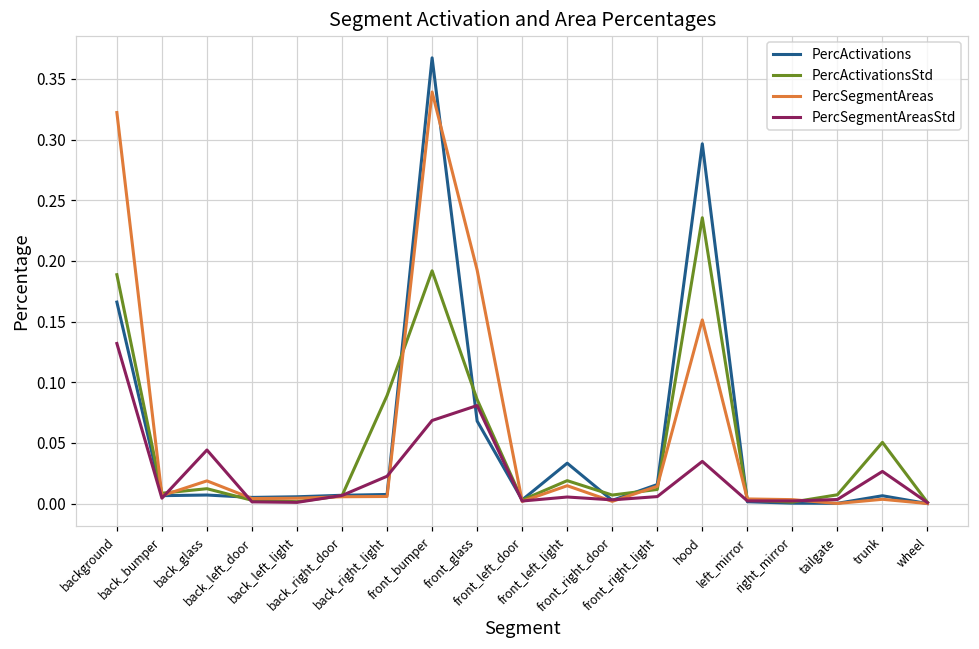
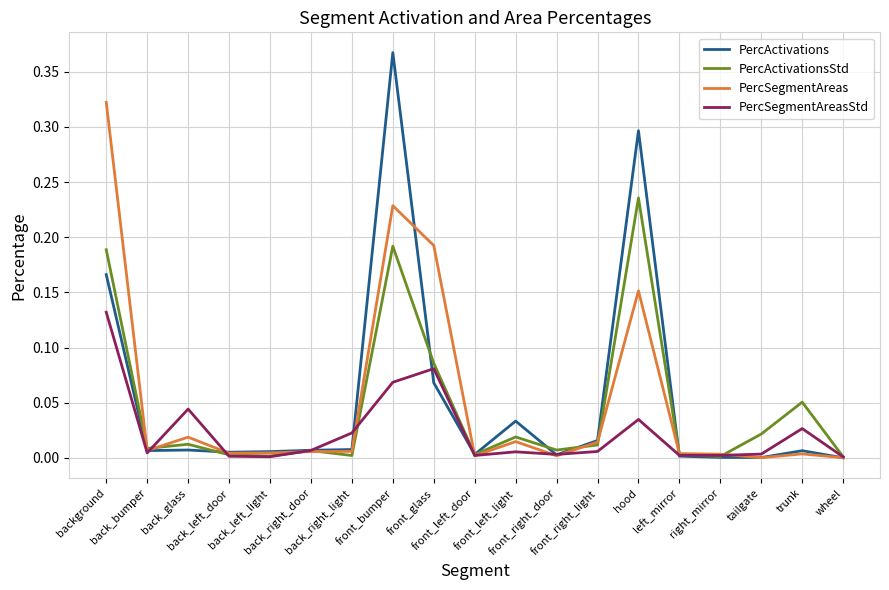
  {
    "PercActivations": {
      "background": 0.166,
      "back_glass": 0.007,
      "front_bumper": 0.367,
      "front_glass": 0.068,
      "front_left_light": 0.033,
      "hood": 0.296,
      "trunk": 0.006
    },
    "PercActivationsStd": {
      "background": 0.189,
      "back_glass": 0.012,
-     "back_right_light": 0.089,
+     "back_right_light": 0.002,
      "front_bumper": 0.192,
      "front_glass": 0.086,
      "front_left_light": 0.019,
      "front_right_door": 0.007,
      "front_right_light": 0.012,
      "hood": 0.236,
-     "tailgate": 0.007,
+     "tailgate": 0.022,
      "trunk": 0.050
    },
    "PercSegmentAreas": {
      "background": 0.322,
      "back_glass": 0.019,
-     "front_bumper": 0.339,
+     "front_bumper": 0.229,
      "front_glass": 0.192,
      "front_left_light": 0.015,
      "hood": 0.151,
      "trunk": 0.004
    },
    "PercSegmentAreasStd": {
      "background": 0.132,
      "back_glass": 0.044,
      "back_right_light": 0.023,
      "front_bumper": 0.068,
      "front_glass": 0.081,
      "front_left_light": 0.005,
      "front_right_light": 0.006,
      "hood": 0.035,
      "tailgate": 0.003,
      "trunk": 0.027
    }
  }
